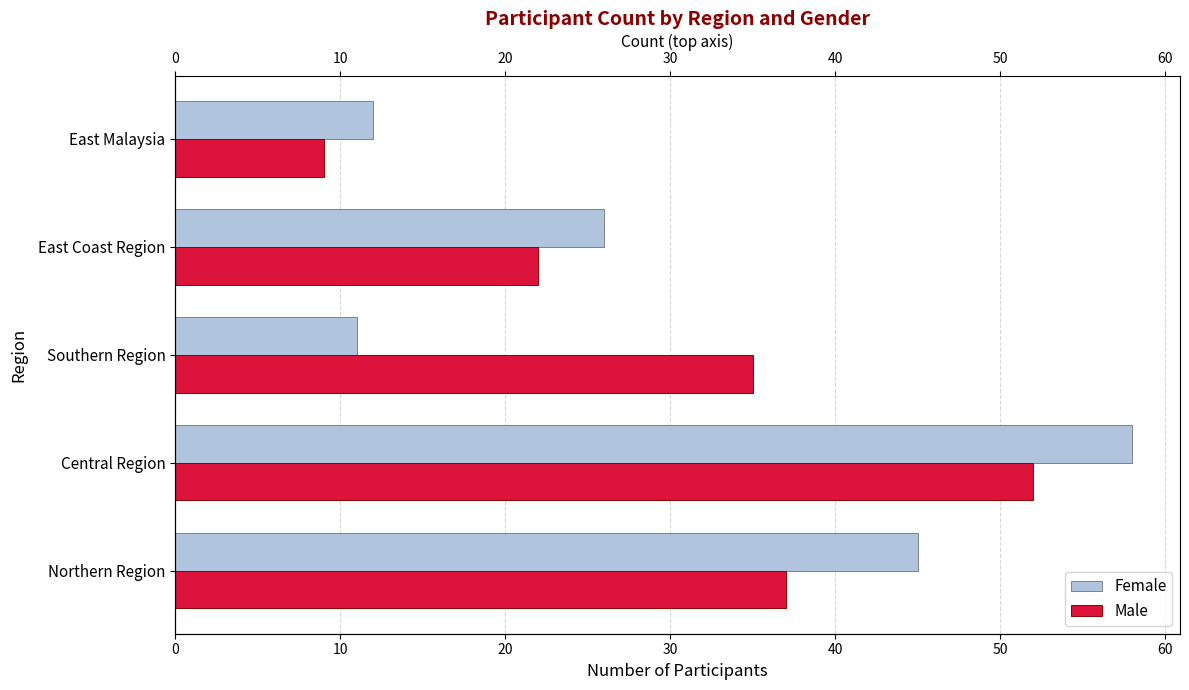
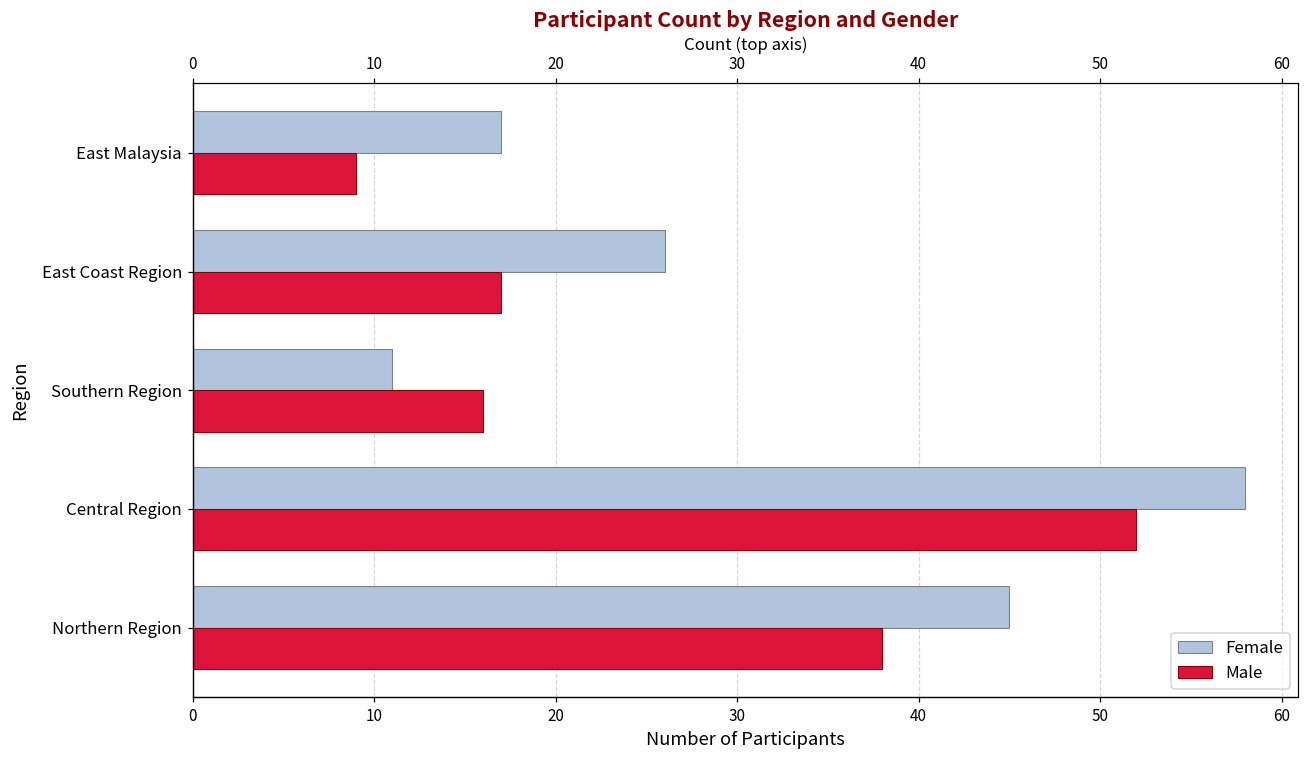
  {
    "Female": {
-     "East Malaysia": 12,
+     "East Malaysia": 17,
      "East Coast Region": 26,
      "Southern Region": 11,
      "Central Region": 58,
      "Northern Region": 45
    },
    "Male": {
      "East Malaysia": 9,
-     "East Coast Region": 22,
-     "Southern Region": 35,
+     "East Coast Region": 17,
+     "Southern Region": 16,
      "Central Region": 52,
-     "Northern Region": 37
+     "Northern Region": 38
    }
  }
